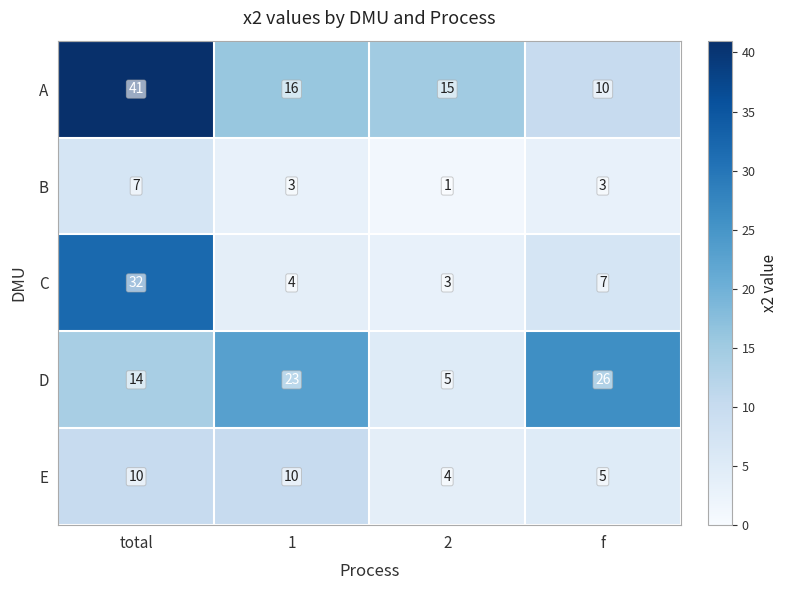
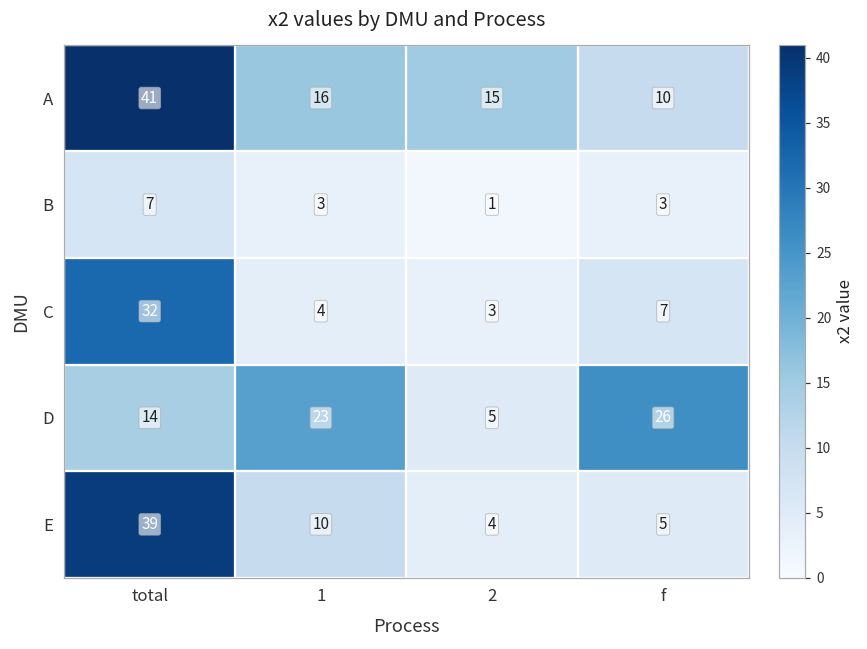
  {
    "E": {
-     "total": 10
+     "total": 39
    }
  }
